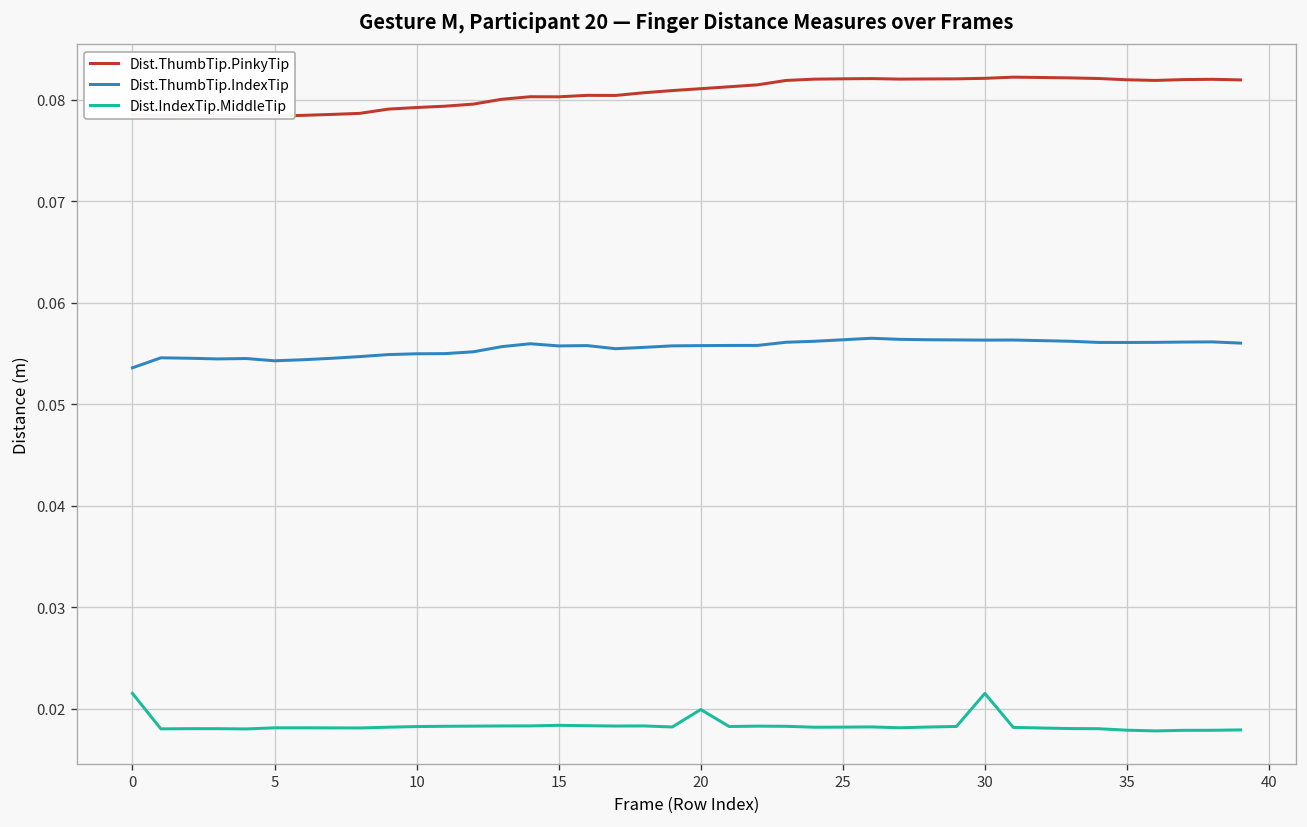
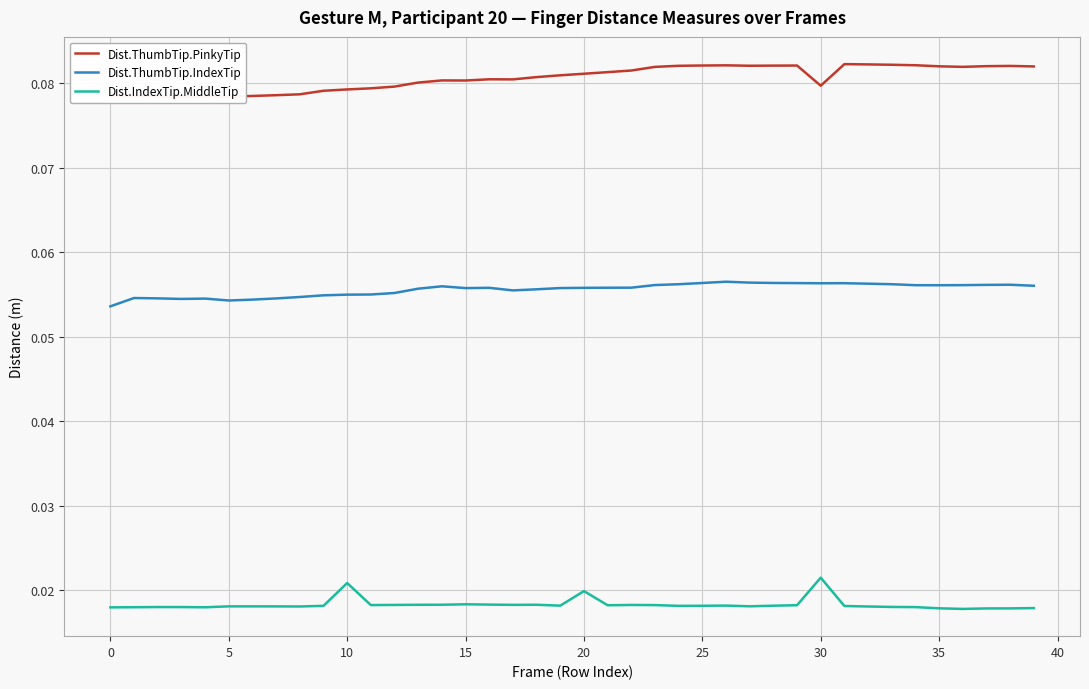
  {
    "Dist.ThumbTip.PinkyTip": {
      "10": 0.079,
      "15": 0.080,
      "20": 0.081,
      "25": 0.082,
-     "30": 0.082,
+     "30": 0.080,
      "35": 0.082
    },
    "Dist.ThumbTip.IndexTip": {
      "0": 0.054,
      "5": 0.054,
      "10": 0.055,
      "15": 0.056,
      "20": 0.056,
      "25": 0.056,
      "30": 0.056,
      "35": 0.056
    },
    "Dist.IndexTip.MiddleTip": {
-     "0": 0.021,
+     "0": 0.018,
      "5": 0.018,
-     "10": 0.018,
+     "10": 0.021,
      "15": 0.018,
      "20": 0.020,
      "25": 0.018,
      "30": 0.021,
      "35": 0.018
    }
  }
